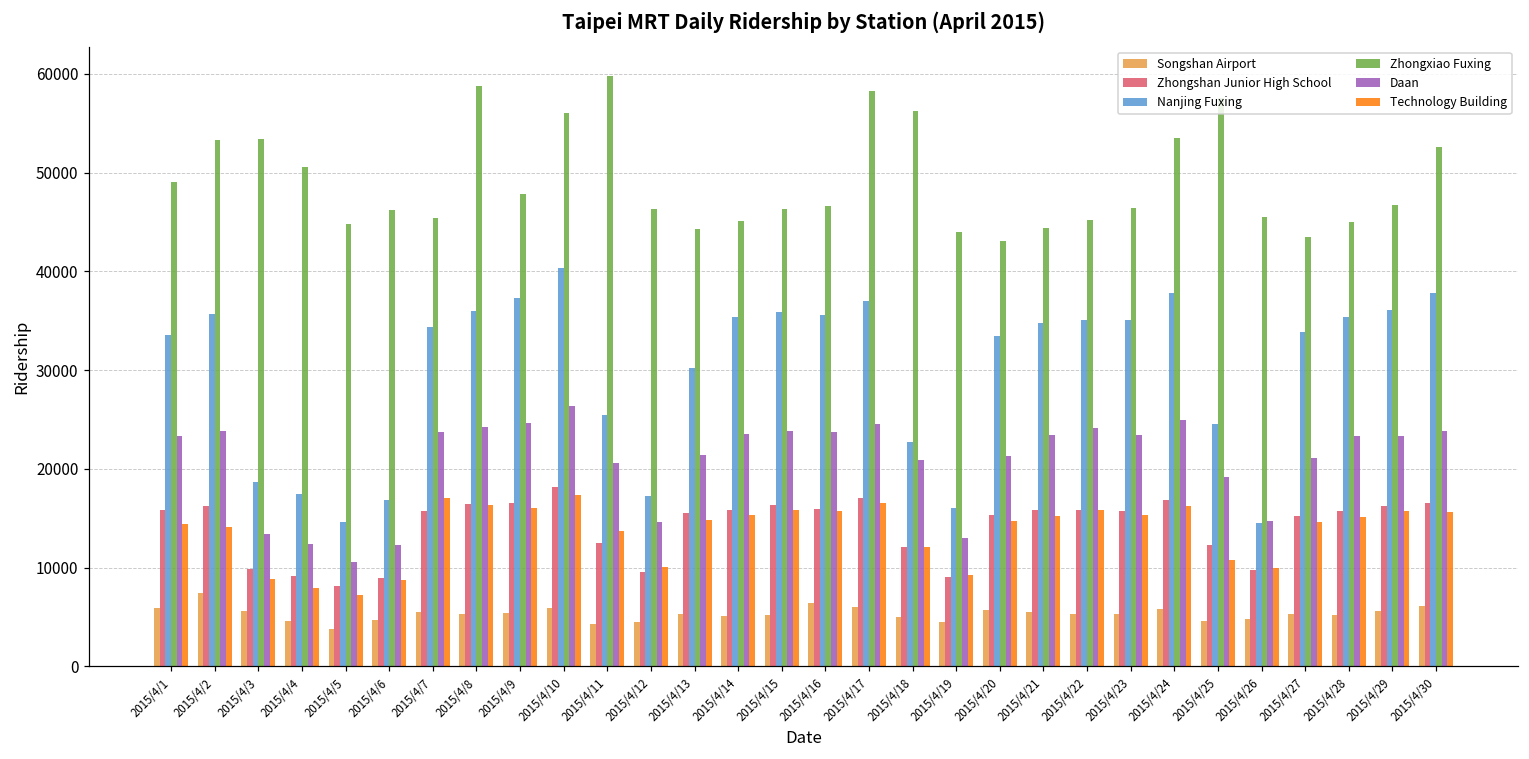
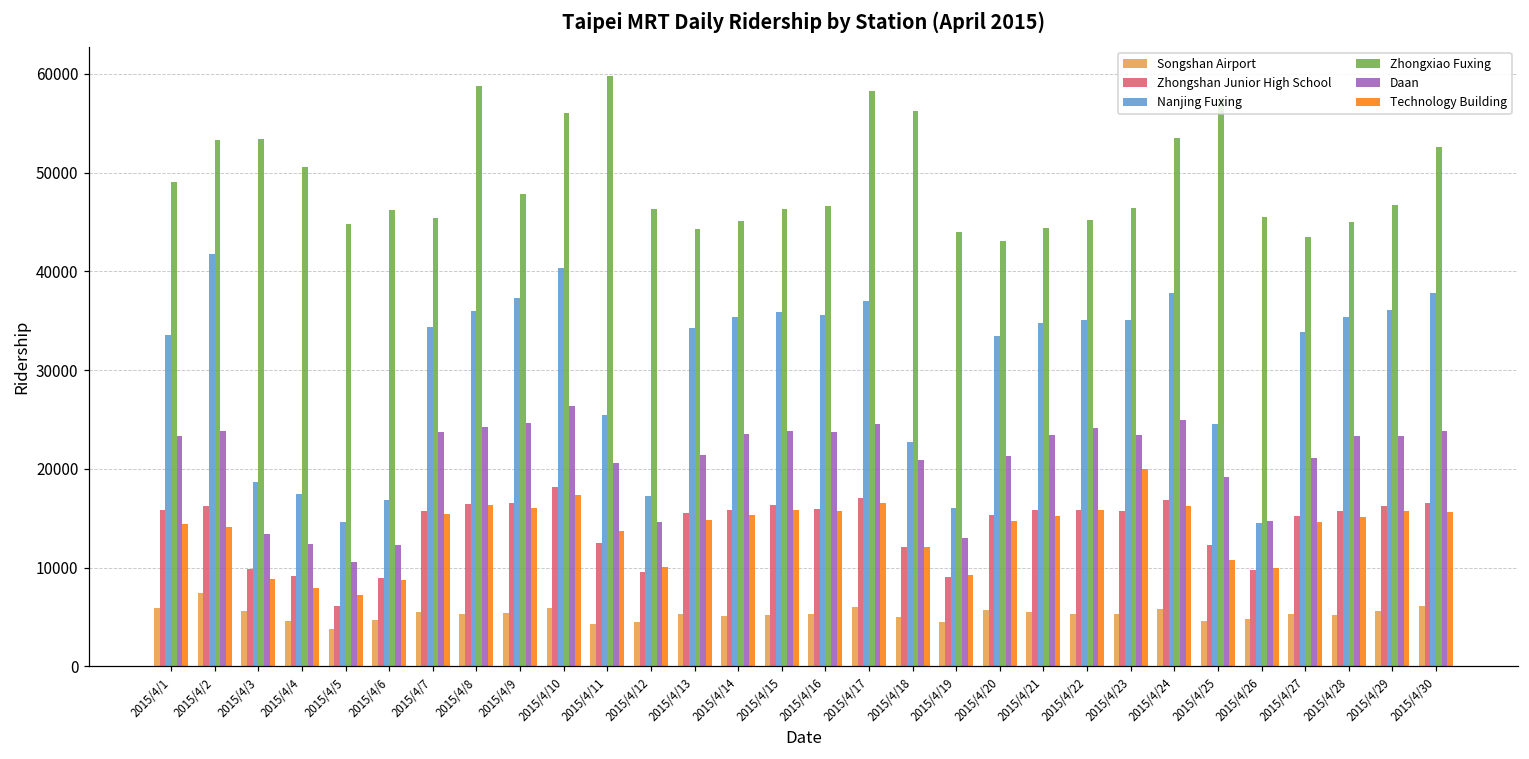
  {
    "Songshan Airport": {
      "2015/4/1": 6000,
      "2015/4/2": 7000,
      "2015/4/3": 6000,
      "2015/4/4": 5000,
      "2015/4/5": 4000,
      "2015/4/6": 5000,
      "2015/4/7": 6000,
      "2015/4/8": 5000,
      "2015/4/9": 5000,
      "2015/4/10": 6000,
      "2015/4/11": 4000,
      "2015/4/12": 4000,
      "2015/4/13": 5000,
      "2015/4/14": 5000,
      "2015/4/15": 5000,
-     "2015/4/16": 6000,
+     "2015/4/16": 5000,
      "2015/4/17": 6000,
      "2015/4/18": 5000,
      "2015/4/19": 4000,
      "2015/4/20": 6000,
      "2015/4/21": 5000,
      "2015/4/22": 5000,
      "2015/4/23": 5000,
      "2015/4/24": 6000,
      "2015/4/25": 5000,
      "2015/4/26": 5000,
      "2015/4/27": 5000,
      "2015/4/28": 5000,
      "2015/4/29": 6000,
      "2015/4/30": 6000
    },
    "Zhongshan Junior High School": {
      "2015/4/1": 16000,
      "2015/4/2": 16000,
      "2015/4/3": 10000,
      "2015/4/4": 9000,
-     "2015/4/5": 8000,
+     "2015/4/5": 6000,
      "2015/4/6": 9000,
      "2015/4/7": 16000,
      "2015/4/8": 16000,
      "2015/4/9": 16000,
      "2015/4/10": 18000,
      "2015/4/11": 13000,
      "2015/4/12": 10000,
      "2015/4/13": 15000,
      "2015/4/14": 16000,
      "2015/4/15": 16000,
      "2015/4/16": 16000,
      "2015/4/17": 17000,
      "2015/4/18": 12000,
      "2015/4/19": 9000,
      "2015/4/20": 15000,
      "2015/4/21": 16000,
      "2015/4/22": 16000,
      "2015/4/23": 16000,
      "2015/4/24": 17000,
      "2015/4/25": 12000,
      "2015/4/26": 10000,
      "2015/4/27": 15000,
      "2015/4/28": 16000,
      "2015/4/29": 16000,
      "2015/4/30": 17000
    },
    "Nanjing Fuxing": {
      "2015/4/1": 34000,
-     "2015/4/2": 36000,
+     "2015/4/2": 42000,
      "2015/4/3": 19000,
      "2015/4/4": 17000,
      "2015/4/5": 15000,
      "2015/4/6": 17000,
      "2015/4/7": 34000,
      "2015/4/8": 36000,
      "2015/4/9": 37000,
      "2015/4/10": 40000,
      "2015/4/11": 25000,
      "2015/4/12": 17000,
-     "2015/4/13": 30000,
+     "2015/4/13": 34000,
      "2015/4/14": 35000,
      "2015/4/15": 36000,
      "2015/4/16": 36000,
      "2015/4/17": 37000,
      "2015/4/18": 23000,
      "2015/4/19": 16000,
      "2015/4/20": 33000,
      "2015/4/21": 35000,
      "2015/4/22": 35000,
      "2015/4/23": 35000,
      "2015/4/24": 38000,
      "2015/4/25": 25000,
      "2015/4/26": 14000,
      "2015/4/27": 34000,
      "2015/4/28": 35000,
      "2015/4/29": 36000,
      "2015/4/30": 38000
    },
    "Zhongxiao Fuxing": {
      "2015/4/1": 49000,
      "2015/4/2": 53000,
      "2015/4/3": 53000,
      "2015/4/4": 51000,
      "2015/4/5": 45000,
      "2015/4/6": 46000,
      "2015/4/7": 45000,
      "2015/4/8": 59000,
      "2015/4/9": 48000,
      "2015/4/10": 56000,
      "2015/4/11": 60000,
      "2015/4/12": 46000,
      "2015/4/13": 44000,
      "2015/4/14": 45000,
      "2015/4/15": 46000,
      "2015/4/16": 47000,
      "2015/4/17": 58000,
      "2015/4/18": 56000,
      "2015/4/19": 44000,
      "2015/4/20": 43000,
      "2015/4/21": 44000,
      "2015/4/22": 45000,
      "2015/4/23": 46000,
      "2015/4/24": 54000,
      "2015/4/26": 46000,
      "2015/4/27": 43000,
      "2015/4/28": 45000,
      "2015/4/29": 47000,
      "2015/4/30": 53000
    },
    "Daan": {
      "2015/4/1": 23000,
      "2015/4/2": 24000,
      "2015/4/3": 13000,
      "2015/4/4": 12000,
      "2015/4/5": 11000,
      "2015/4/6": 12000,
      "2015/4/7": 24000,
      "2015/4/8": 24000,
      "2015/4/9": 25000,
      "2015/4/10": 26000,
      "2015/4/11": 21000,
      "2015/4/12": 15000,
      "2015/4/13": 21000,
      "2015/4/14": 24000,
      "2015/4/15": 24000,
      "2015/4/16": 24000,
      "2015/4/17": 25000,
      "2015/4/18": 21000,
      "2015/4/19": 13000,
      "2015/4/20": 21000,
      "2015/4/21": 23000,
      "2015/4/22": 24000,
      "2015/4/23": 23000,
      "2015/4/24": 25000,
      "2015/4/25": 19000,
      "2015/4/26": 15000,
      "2015/4/27": 21000,
      "2015/4/28": 23000,
      "2015/4/29": 23000,
      "2015/4/30": 24000
    },
    "Technology Building": {
      "2015/4/1": 14000,
      "2015/4/2": 14000,
      "2015/4/3": 9000,
      "2015/4/4": 8000,
      "2015/4/5": 7000,
      "2015/4/6": 9000,
-     "2015/4/7": 17000,
+     "2015/4/7": 15000,
      "2015/4/8": 16000,
      "2015/4/9": 16000,
      "2015/4/10": 17000,
      "2015/4/11": 14000,
      "2015/4/12": 10000,
      "2015/4/13": 15000,
      "2015/4/14": 15000,
      "2015/4/15": 16000,
      "2015/4/16": 16000,
      "2015/4/17": 17000,
      "2015/4/18": 12000,
      "2015/4/19": 9000,
      "2015/4/20": 15000,
      "2015/4/21": 15000,
      "2015/4/22": 16000,
-     "2015/4/23": 15000,
+     "2015/4/23": 20000,
      "2015/4/24": 16000,
      "2015/4/25": 11000,
      "2015/4/26": 10000,
      "2015/4/27": 15000,
      "2015/4/28": 15000,
      "2015/4/29": 16000,
      "2015/4/30": 16000
    }
  }
